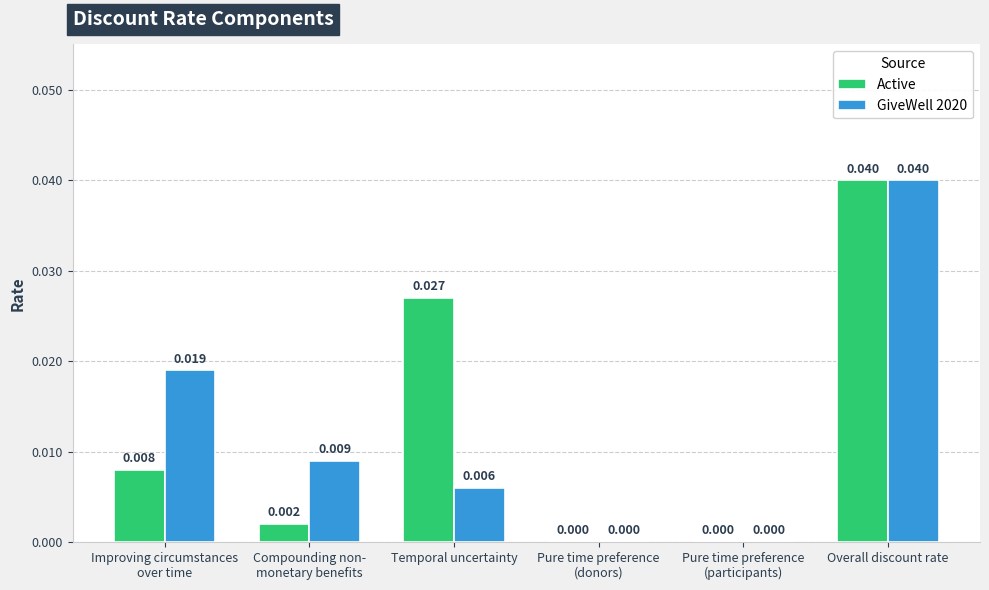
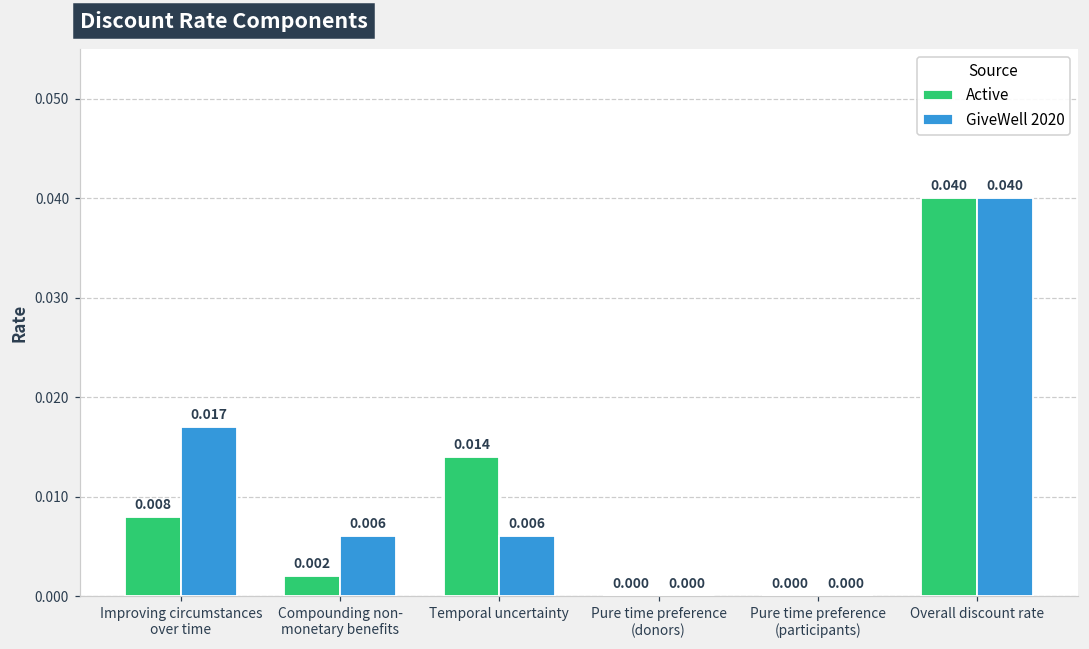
  {
    "Active": {
      "Improving circumstances over time": 0.008,
      "Compounding non- monetary benefits": 0.002,
-     "Temporal uncertainty": 0.027,
+     "Temporal uncertainty": 0.014,
      "Pure time preference (donors)": 0.000,
      "Pure time preference (participants)": 0.000,
      "Overall discount rate": 0.040
    },
    "GiveWell 2020": {
-     "Improving circumstances over time": 0.019,
-     "Compounding non- monetary benefits": 0.009,
+     "Improving circumstances over time": 0.017,
+     "Compounding non- monetary benefits": 0.006,
      "Temporal uncertainty": 0.006,
      "Pure time preference (donors)": 0.000,
      "Pure time preference (participants)": 0.000,
      "Overall discount rate": 0.040
    }
  }
